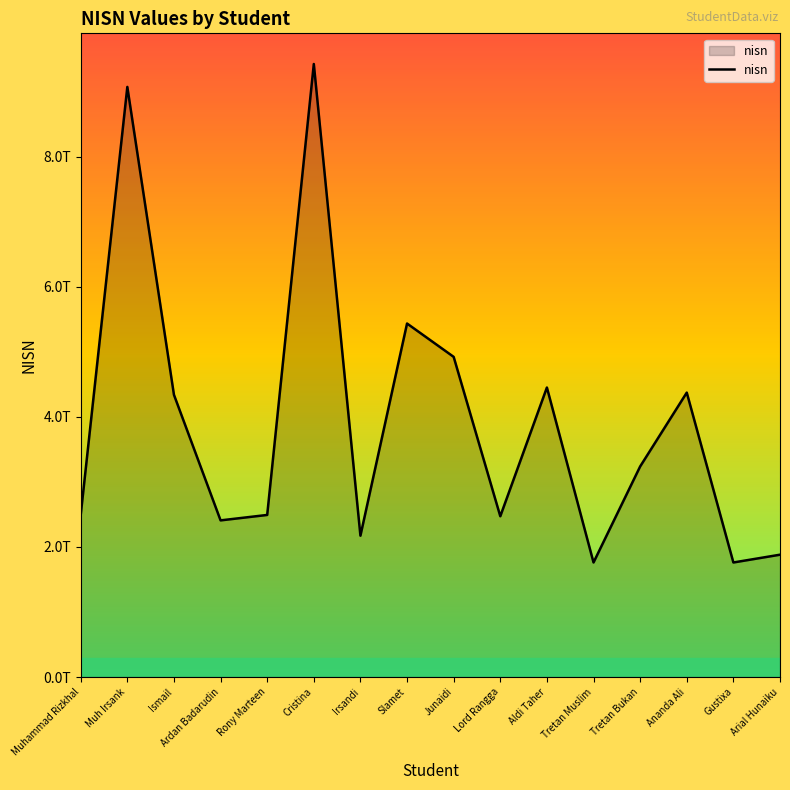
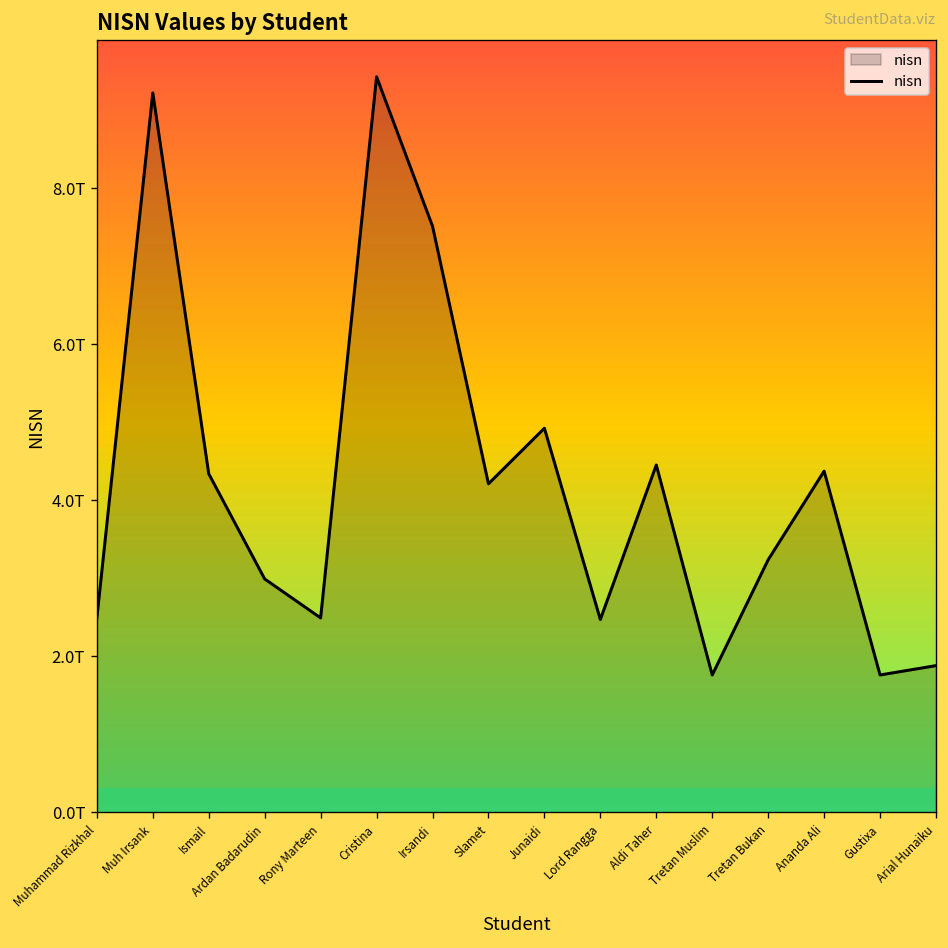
  {
    "Muhammad Rizkhal": "2.5T",
-   "Muh Irsank": "9.1T",
+   "Muh Irsank": "9.2T",
    "Ismail": "4.3T",
-   "Ardan Badarudin": "2.4T",
+   "Ardan Badarudin": "3.0T",
    "Rony Marteen": "2.5T",
    "Cristina": "9.4T",
-   "Irsandi": "2.2T",
-   "Slamet": "5.4T",
+   "Irsandi": "7.5T",
+   "Slamet": "4.2T",
    "Junaidi": "4.9T",
    "Lord Rangga": "2.5T",
    "Aldi Taher": "4.5T",
    "Tretan Muslim": "1.8T",
    "Tretan Bukan": "3.2T",
    "Ananda Ali": "4.4T",
    "Gustixa": "1.8T",
    "Arial Hunaiku": "1.9T"
  }
